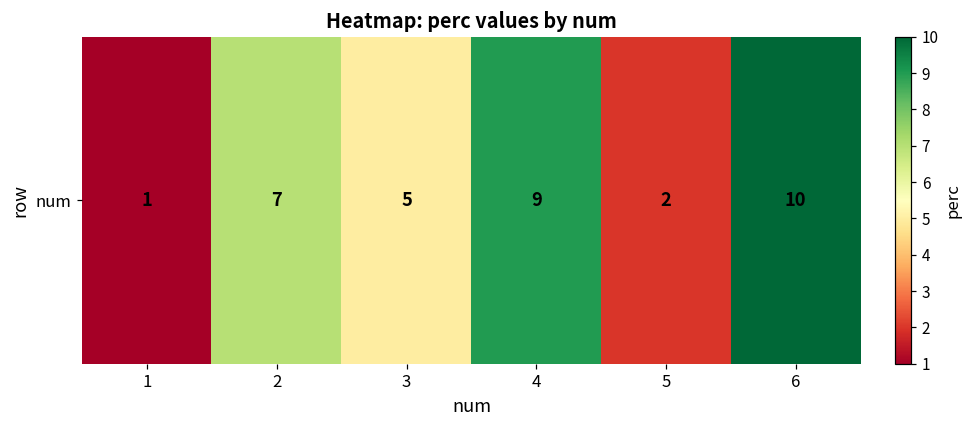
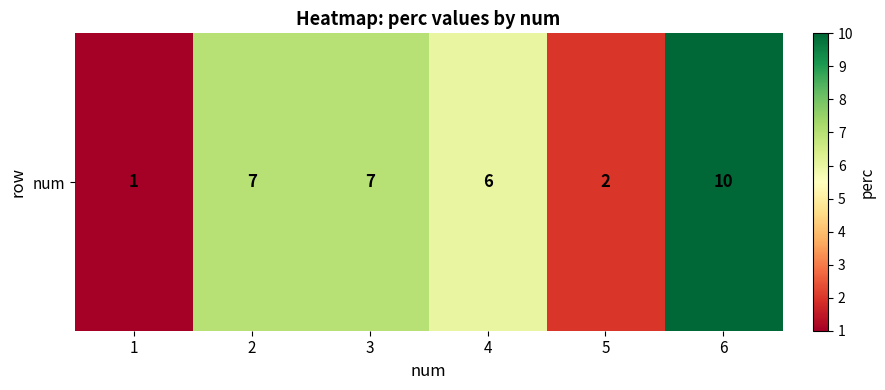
  {
    "num": {
      "1": 1,
      "2": 7,
-     "3": 5,
-     "4": 9,
+     "3": 7,
+     "4": 6,
      "5": 2,
      "6": 10
    }
  }
